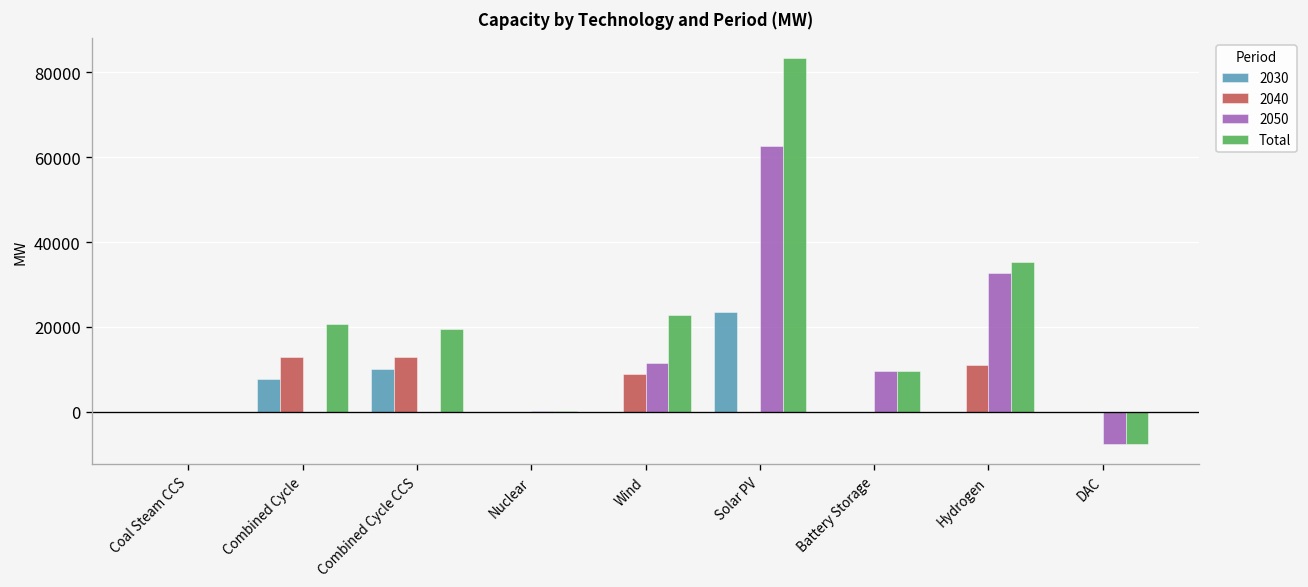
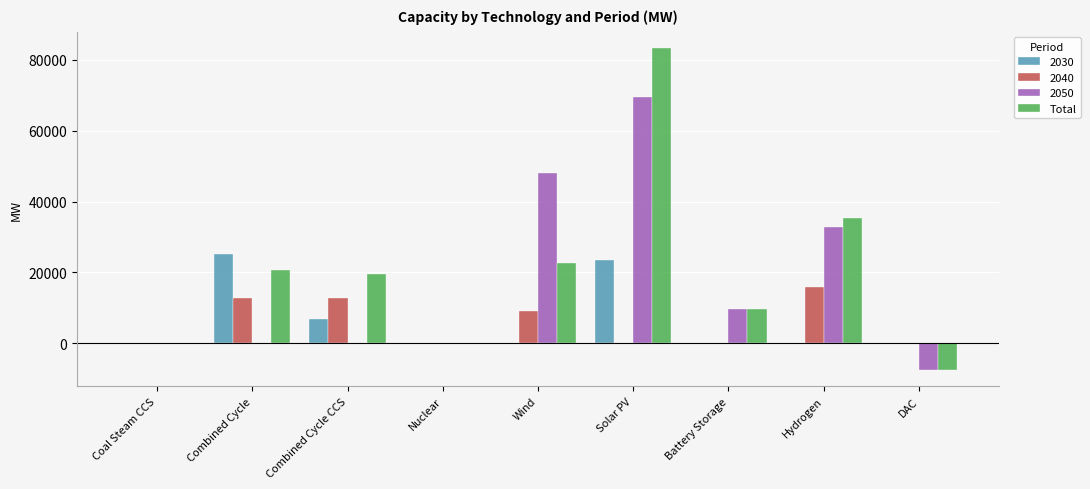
  {
    "2030": {
      "Coal Steam CCS": 0,
-     "Combined Cycle": 8000,
-     "Combined Cycle CCS": 10000,
+     "Combined Cycle": 25000,
+     "Combined Cycle CCS": 7000,
      "Nuclear": 0,
      "Wind": 0,
      "Solar PV": 24000,
      "Battery Storage": 0,
      "Hydrogen": 0,
      "DAC": 0
    },
    "2040": {
      "Coal Steam CCS": 0,
      "Combined Cycle": 13000,
      "Combined Cycle CCS": 13000,
      "Nuclear": 0,
      "Wind": 9000,
      "Solar PV": 0,
      "Battery Storage": 0,
-     "Hydrogen": 11000,
+     "Hydrogen": 16000,
      "DAC": 0
    },
    "2050": {
      "Coal Steam CCS": 0,
      "Combined Cycle": 0,
      "Combined Cycle CCS": 0,
-     "Wind": 11000,
-     "Solar PV": 63000,
+     "Wind": 48000,
+     "Solar PV": 69000,
      "Battery Storage": 10000,
      "Hydrogen": 33000,
      "DAC": -8000
    },
    "Total": {
      "Coal Steam CCS": 0,
      "Combined Cycle": 21000,
      "Combined Cycle CCS": 20000,
      "Wind": 23000,
      "Solar PV": 83000,
      "Battery Storage": 10000,
      "Hydrogen": 35000,
      "DAC": -8000
    }
  }
